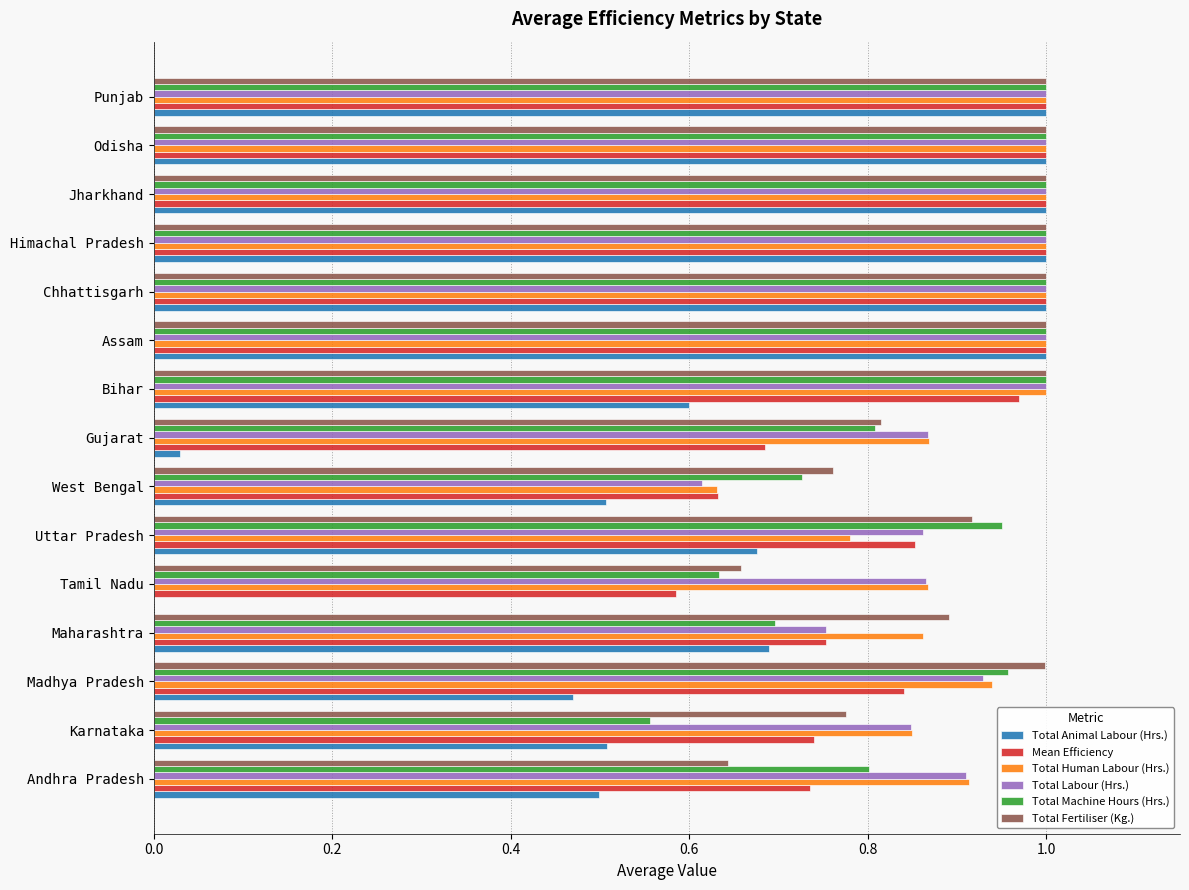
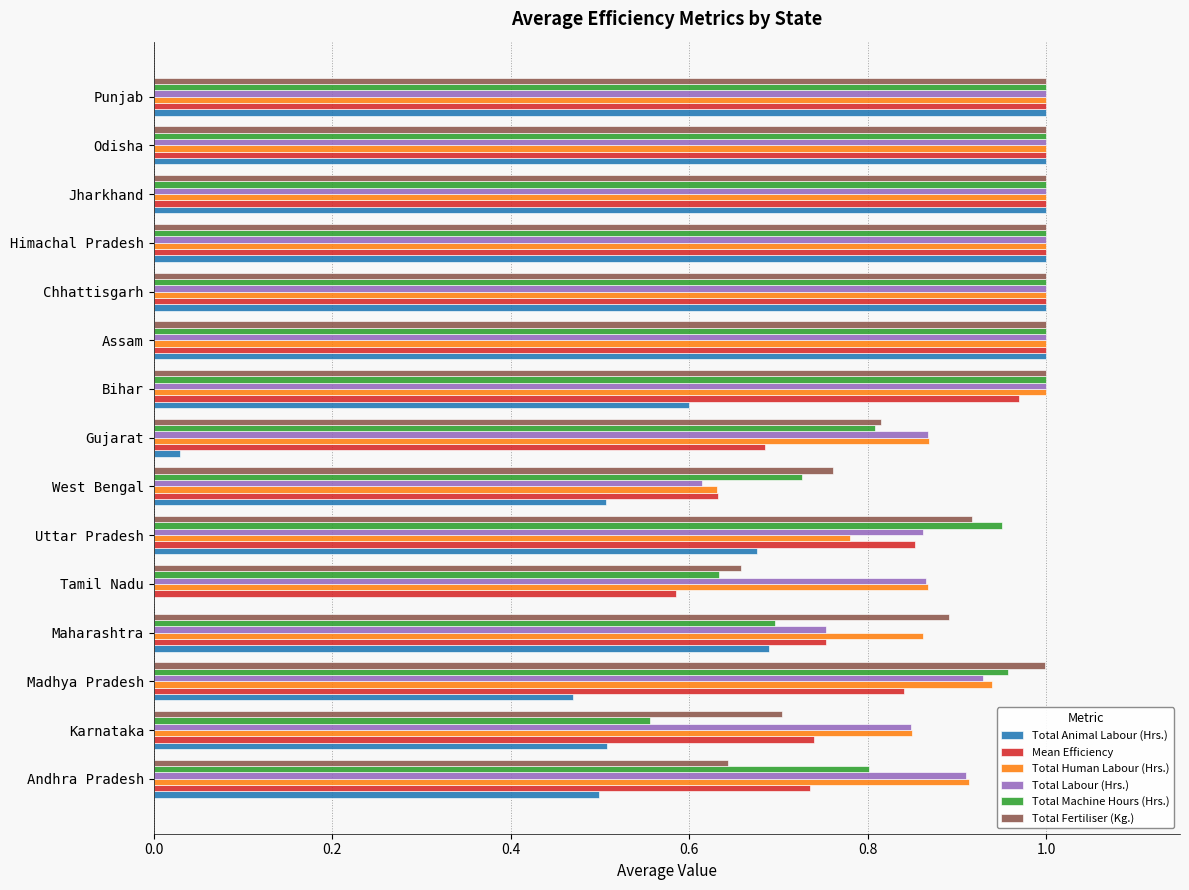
  {
    "Total Animal Labour (Hrs.)": {
      "Punjab": 1.00,
      "Odisha": 1.00,
      "Jharkhand": 1.00,
      "Himachal Pradesh": 1.00,
      "Chhattisgarh": 1.00,
      "Assam": 1.00,
      "Bihar": 0.60,
      "Gujarat": 0.03,
      "West Bengal": 0.51,
      "Uttar Pradesh": 0.68,
      "Maharashtra": 0.69,
      "Madhya Pradesh": 0.47,
      "Karnataka": 0.51,
      "Andhra Pradesh": 0.50
    },
    "Mean Efficiency": {
      "Punjab": 1.00,
      "Odisha": 1.00,
      "Jharkhand": 1.00,
      "Himachal Pradesh": 1.00,
      "Chhattisgarh": 1.00,
      "Assam": 1.00,
      "Bihar": 0.97,
      "Gujarat": 0.69,
      "West Bengal": 0.63,
      "Uttar Pradesh": 0.85,
      "Tamil Nadu": 0.59,
      "Maharashtra": 0.75,
      "Madhya Pradesh": 0.84,
      "Karnataka": 0.74,
      "Andhra Pradesh": 0.73
    },
    "Total Human Labour (Hrs.)": {
      "Punjab": 1.00,
      "Odisha": 1.00,
      "Jharkhand": 1.00,
      "Himachal Pradesh": 1.00,
      "Chhattisgarh": 1.00,
      "Assam": 1.00,
      "Bihar": 1.00,
      "Gujarat": 0.87,
      "West Bengal": 0.63,
      "Uttar Pradesh": 0.78,
      "Tamil Nadu": 0.87,
      "Maharashtra": 0.86,
      "Madhya Pradesh": 0.94,
      "Karnataka": 0.85,
      "Andhra Pradesh": 0.91
    },
    "Total Labour (Hrs.)": {
      "Punjab": 1.00,
      "Odisha": 1.00,
      "Jharkhand": 1.00,
      "Himachal Pradesh": 1.00,
      "Chhattisgarh": 1.00,
      "Assam": 1.00,
      "Bihar": 1.00,
      "Gujarat": 0.87,
      "West Bengal": 0.61,
      "Uttar Pradesh": 0.86,
      "Tamil Nadu": 0.87,
      "Maharashtra": 0.75,
      "Madhya Pradesh": 0.93,
      "Karnataka": 0.85,
      "Andhra Pradesh": 0.91
    },
    "Total Machine Hours (Hrs.)": {
      "Punjab": 1.00,
      "Odisha": 1.00,
      "Jharkhand": 1.00,
      "Himachal Pradesh": 1.00,
      "Chhattisgarh": 1.00,
      "Assam": 1.00,
      "Bihar": 1.00,
      "Gujarat": 0.81,
      "West Bengal": 0.73,
      "Uttar Pradesh": 0.95,
      "Tamil Nadu": 0.63,
      "Maharashtra": 0.70,
      "Madhya Pradesh": 0.96,
      "Karnataka": 0.56,
      "Andhra Pradesh": 0.80
    },
    "Total Fertiliser (Kg.)": {
      "Punjab": 1.00,
      "Odisha": 1.00,
      "Jharkhand": 1.00,
      "Himachal Pradesh": 1.00,
      "Chhattisgarh": 1.00,
      "Assam": 1.00,
      "Bihar": 1.00,
      "Gujarat": 0.82,
      "West Bengal": 0.76,
      "Uttar Pradesh": 0.92,
      "Tamil Nadu": 0.66,
      "Maharashtra": 0.89,
      "Madhya Pradesh": 1.00,
-     "Karnataka": 0.78,
+     "Karnataka": 0.70,
      "Andhra Pradesh": 0.64
    }
  }
